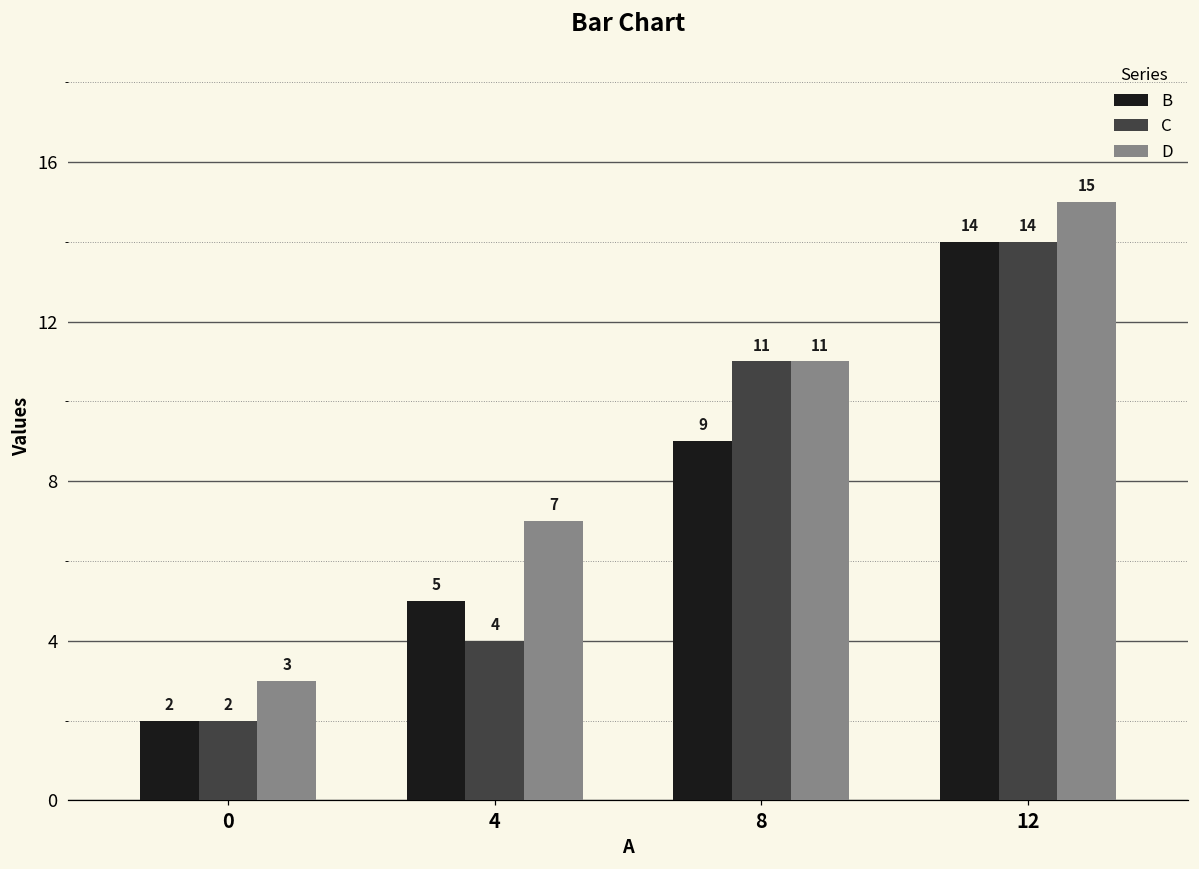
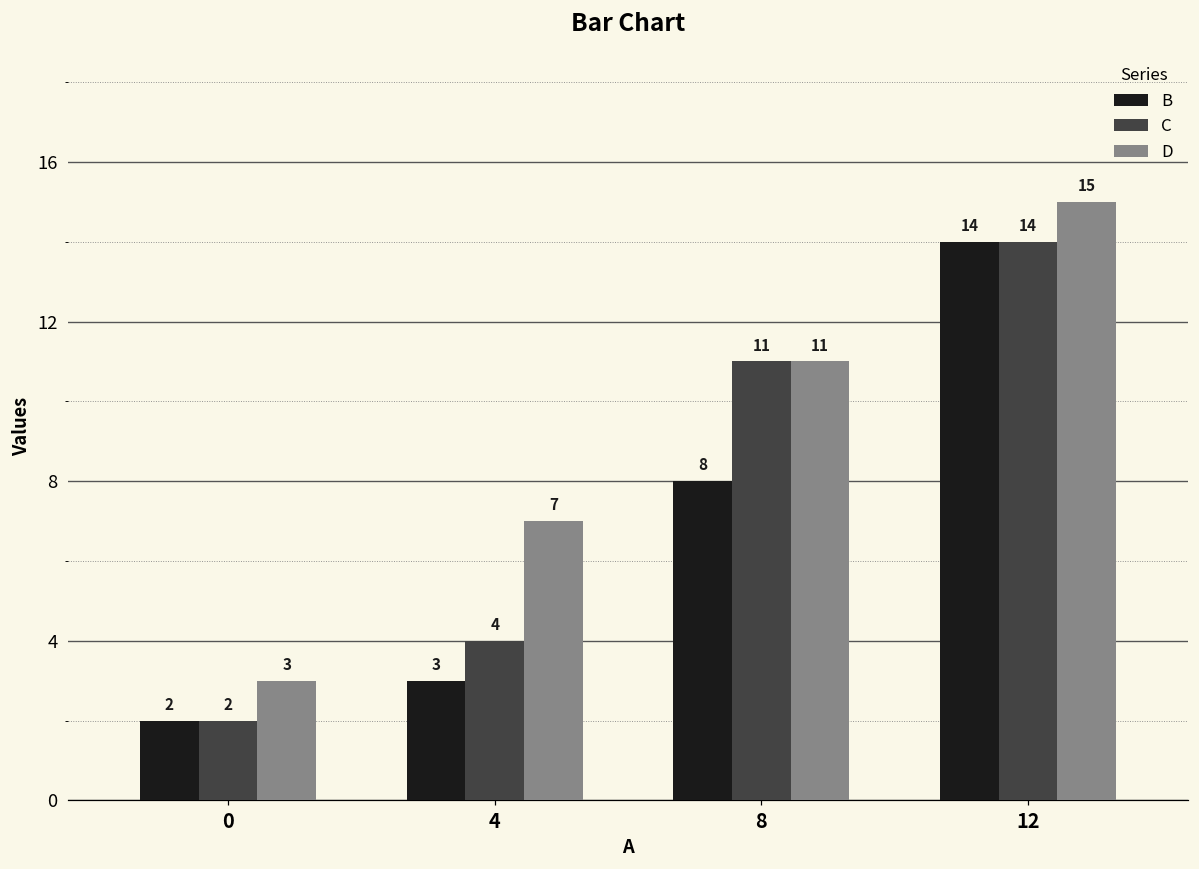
  {
    "B": {
      "0": 2,
-     "4": 5,
-     "8": 9,
+     "4": 3,
+     "8": 8,
      "12": 14
    },
    "C": {
      "0": 2,
      "4": 4,
      "8": 11,
      "12": 14
    },
    "D": {
      "0": 3,
      "4": 7,
      "8": 11,
      "12": 15
    }
  }
